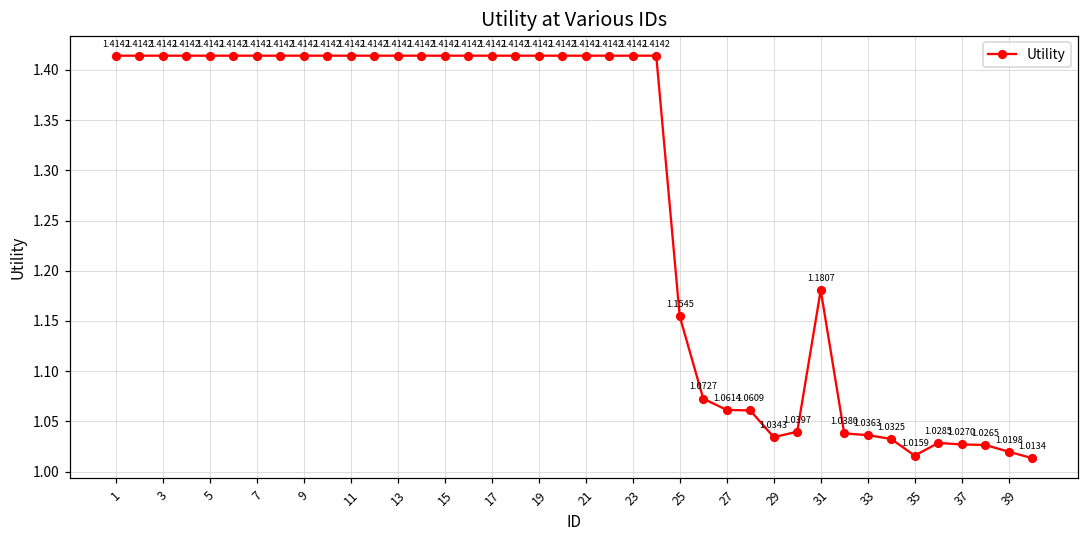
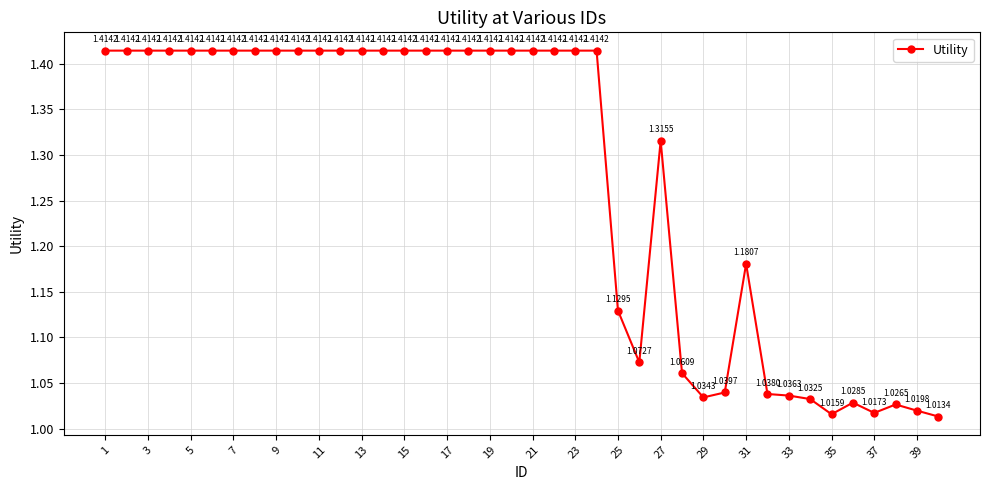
  {
-   "25": 1.1545,
-   "27": 1.0614,
+   "25": 1.1295,
+   "27": 1.3155,
    "29": 1.0343,
    "31": 1.1807,
    "33": 1.0363,
    "35": 1.0159,
-   "37": 1.0270,
+   "37": 1.0173,
    "39": 1.0198
  }
